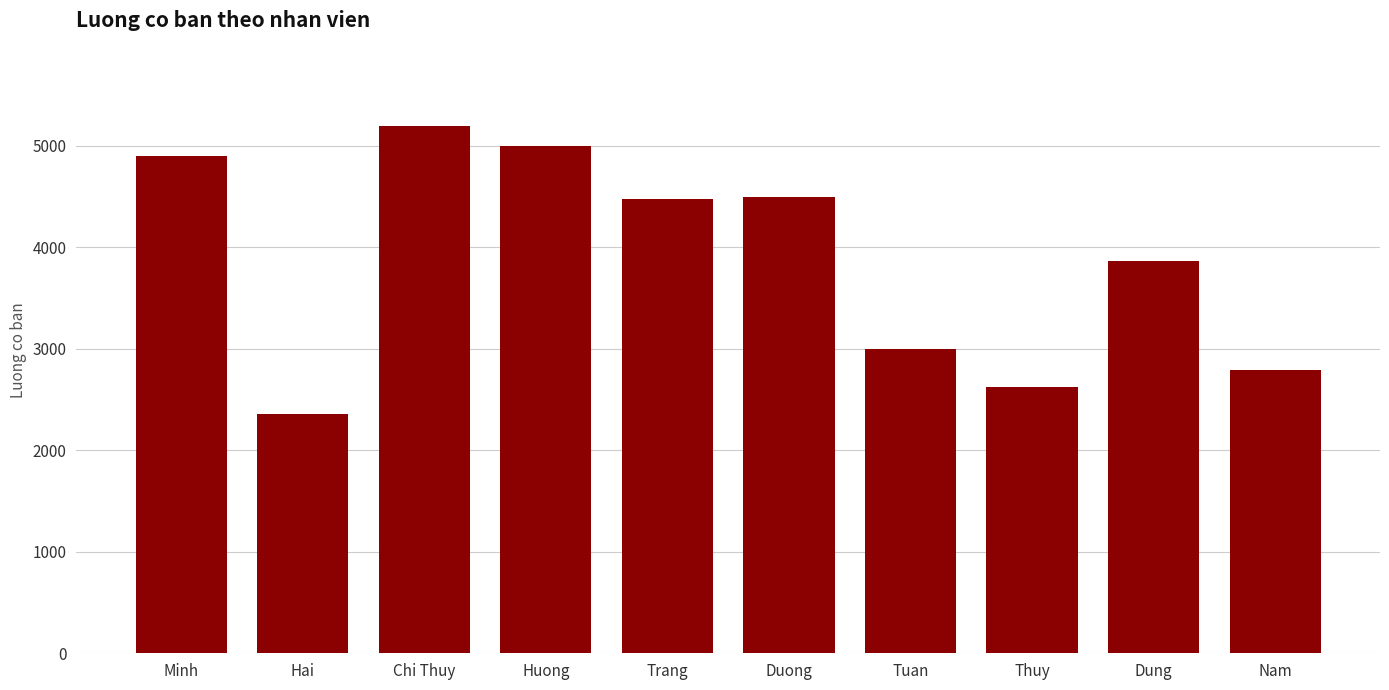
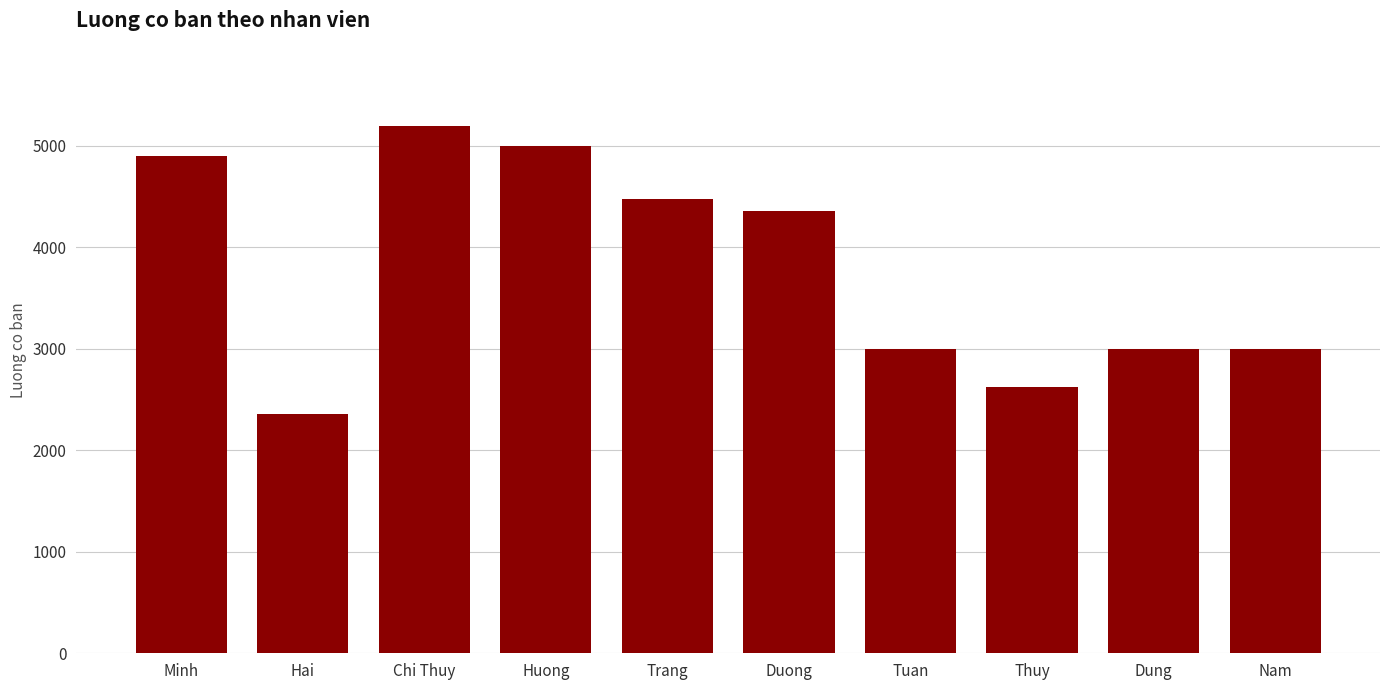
  {
    "Minh": 4900,
    "Hai": 2360,
    "Chi Thuy": 5200,
    "Huong": 5000,
    "Trang": 4480,
-   "Duong": 4500,
+   "Duong": 4360,
    "Tuan": 3000,
    "Thuy": 2620,
-   "Dung": 3870,
-   "Nam": 2790
+   "Dung": 3000,
+   "Nam": 3000
  }
